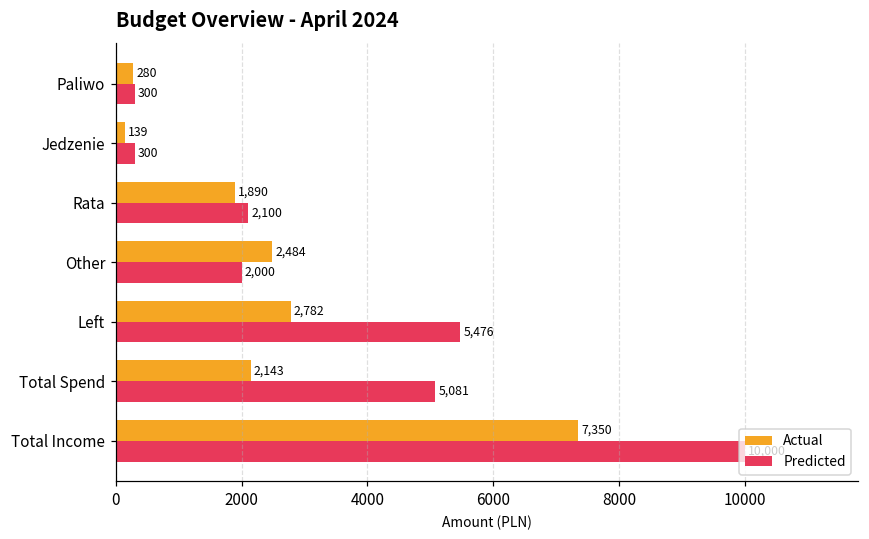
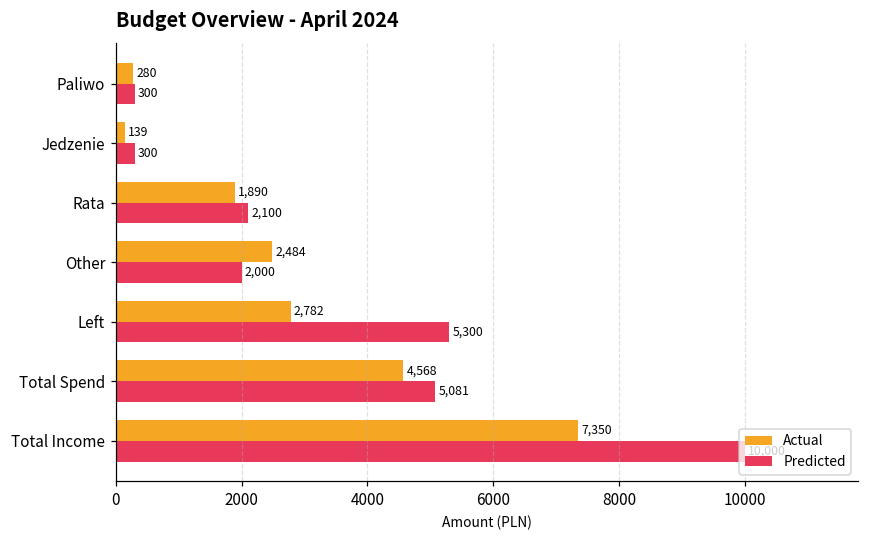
  {
    "Actual": {
      "Paliwo": "280",
      "Jedzenie": "139",
      "Rata": "1,890",
      "Other": "2,484",
      "Left": "2,782",
-     "Total Spend": "2,143",
+     "Total Spend": "4,568",
      "Total Income": "7,350"
    },
    "Predicted": {
      "Paliwo": "300",
      "Jedzenie": "300",
      "Rata": "2,100",
      "Other": "2,000",
-     "Left": "5,476",
+     "Left": "5,300",
      "Total Spend": "5,081"
    }
  }
